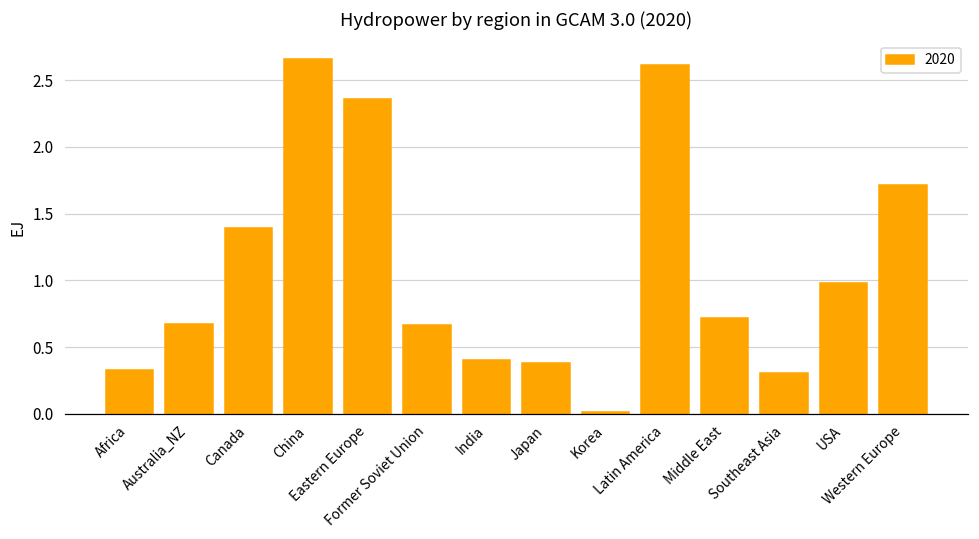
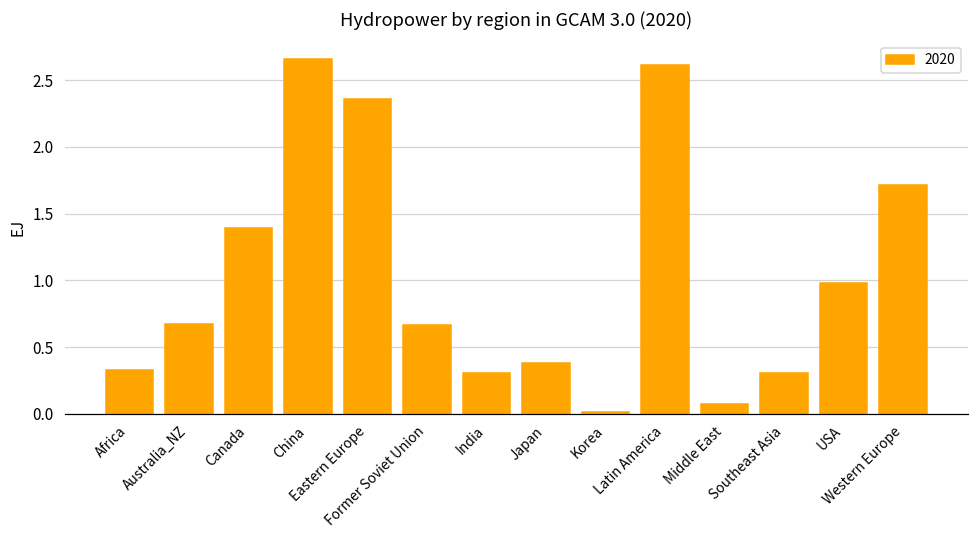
  {
    "Africa": 0.33,
    "Australia_NZ": 0.67,
    "Canada": 1.39,
    "China": 2.66,
    "Eastern Europe": 2.36,
    "Former Soviet Union": 0.67,
-   "India": 0.40,
+   "India": 0.31,
    "Japan": 0.38,
    "Latin America": 2.61,
-   "Middle East": 0.72,
+   "Middle East": 0.08,
    "Southeast Asia": 0.31,
    "USA": 0.98,
    "Western Europe": 1.71
  }
